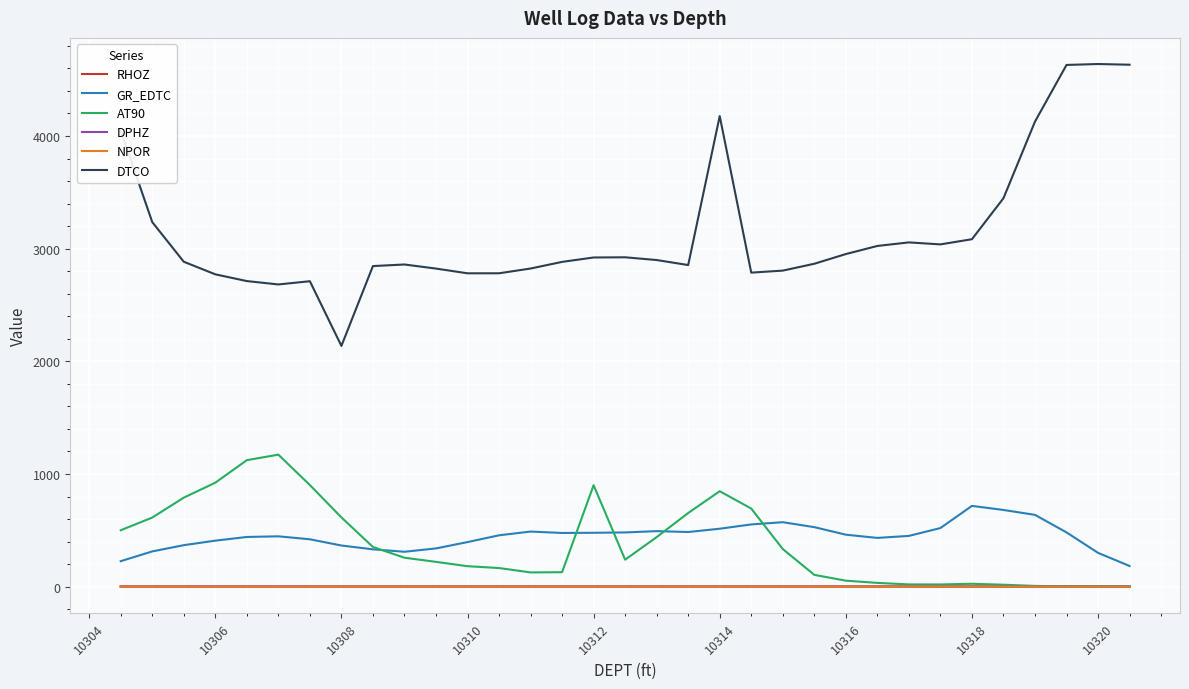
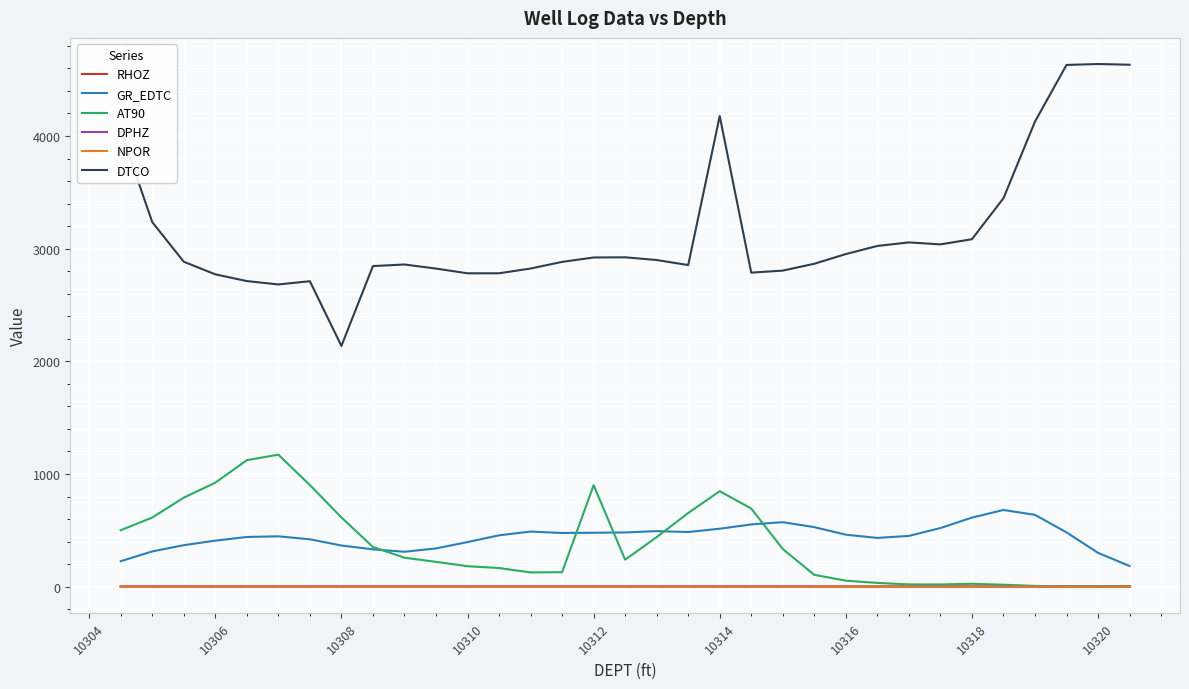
  {
    "GR_EDTC": {
      "10306": 410,
      "10308": 370,
      "10310": 400,
      "10312": 480,
      "10314": 510,
      "10316": 460,
-     "10318": 720,
+     "10318": 610,
      "10320": 300
    },
    "AT90": {
      "10306": 920,
      "10308": 610,
      "10310": 180,
      "10312": 900,
      "10314": 850,
      "10316": 50,
      "10318": 30
    },
    "DTCO": {
      "10306": 2770,
      "10308": 2140,
      "10310": 2780,
      "10312": 2920,
      "10314": 4180,
      "10316": 2950,
      "10318": 3080,
      "10320": 4640
    }
  }
